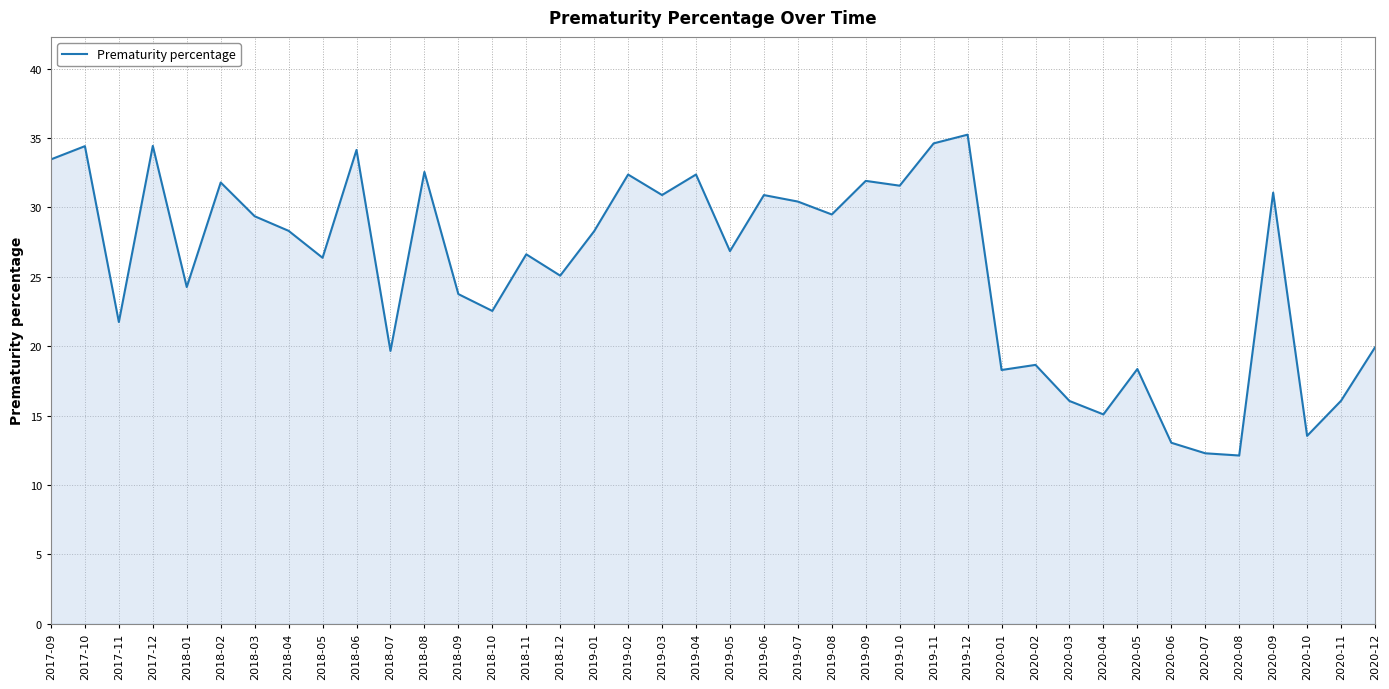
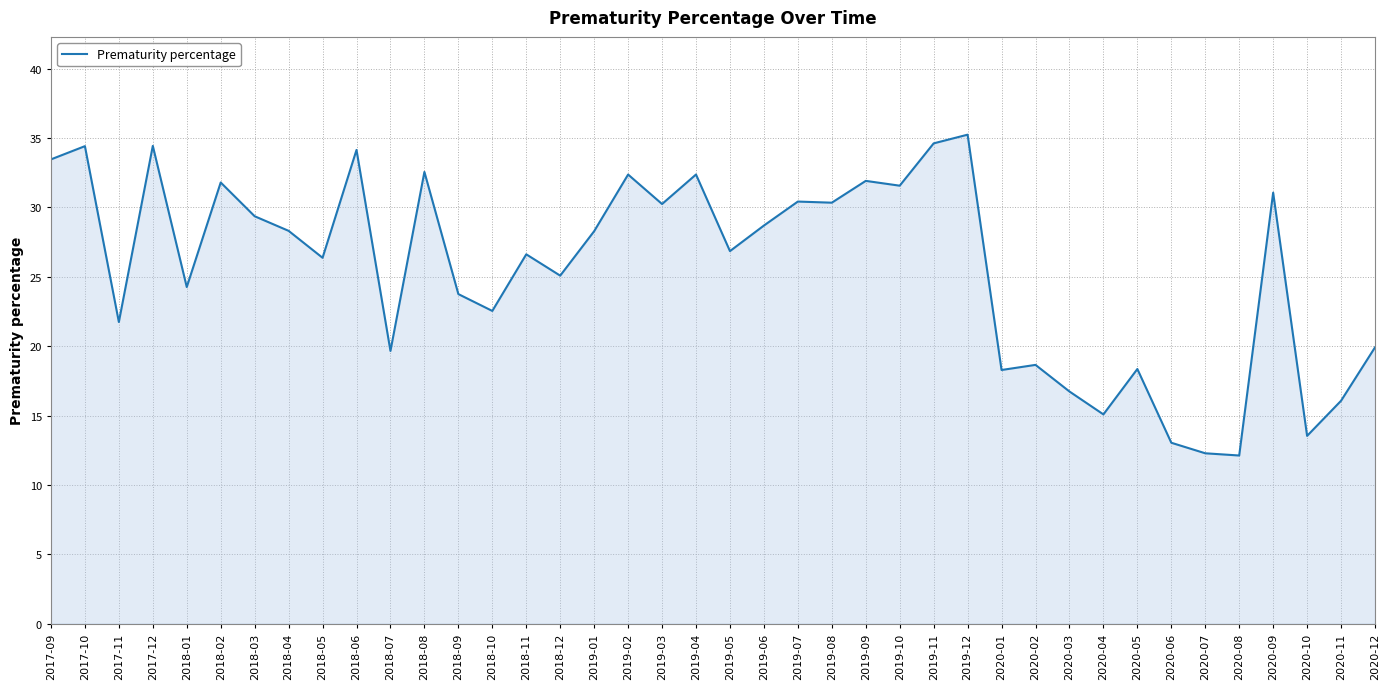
  {
    "2017-09": 33.5,
    "2017-10": 34.4,
    "2017-11": 21.7,
    "2017-12": 34.4,
    "2018-01": 24.3,
    "2018-02": 31.8,
    "2018-03": 29.4,
    "2018-04": 28.3,
    "2018-05": 26.4,
    "2018-06": 34.1,
    "2018-07": 19.7,
    "2018-08": 32.6,
    "2018-09": 23.8,
    "2018-10": 22.5,
    "2018-11": 26.6,
    "2018-12": 25.1,
    "2019-01": 28.3,
    "2019-02": 32.4,
-   "2019-03": 30.9,
+   "2019-03": 30.2,
    "2019-04": 32.4,
    "2019-05": 26.9,
-   "2019-06": 30.9,
+   "2019-06": 28.7,
    "2019-07": 30.4,
-   "2019-08": 29.5,
+   "2019-08": 30.3,
    "2019-09": 31.9,
    "2019-10": 31.6,
    "2019-11": 34.6,
    "2019-12": 35.2,
    "2020-01": 18.3,
    "2020-02": 18.7,
-   "2020-03": 16.0,
+   "2020-03": 16.7,
    "2020-04": 15.1,
    "2020-05": 18.4,
    "2020-06": 13.0,
    "2020-07": 12.3,
    "2020-08": 12.1,
    "2020-09": 31.1,
    "2020-10": 13.5,
    "2020-11": 16.1,
    "2020-12": 19.9
  }
